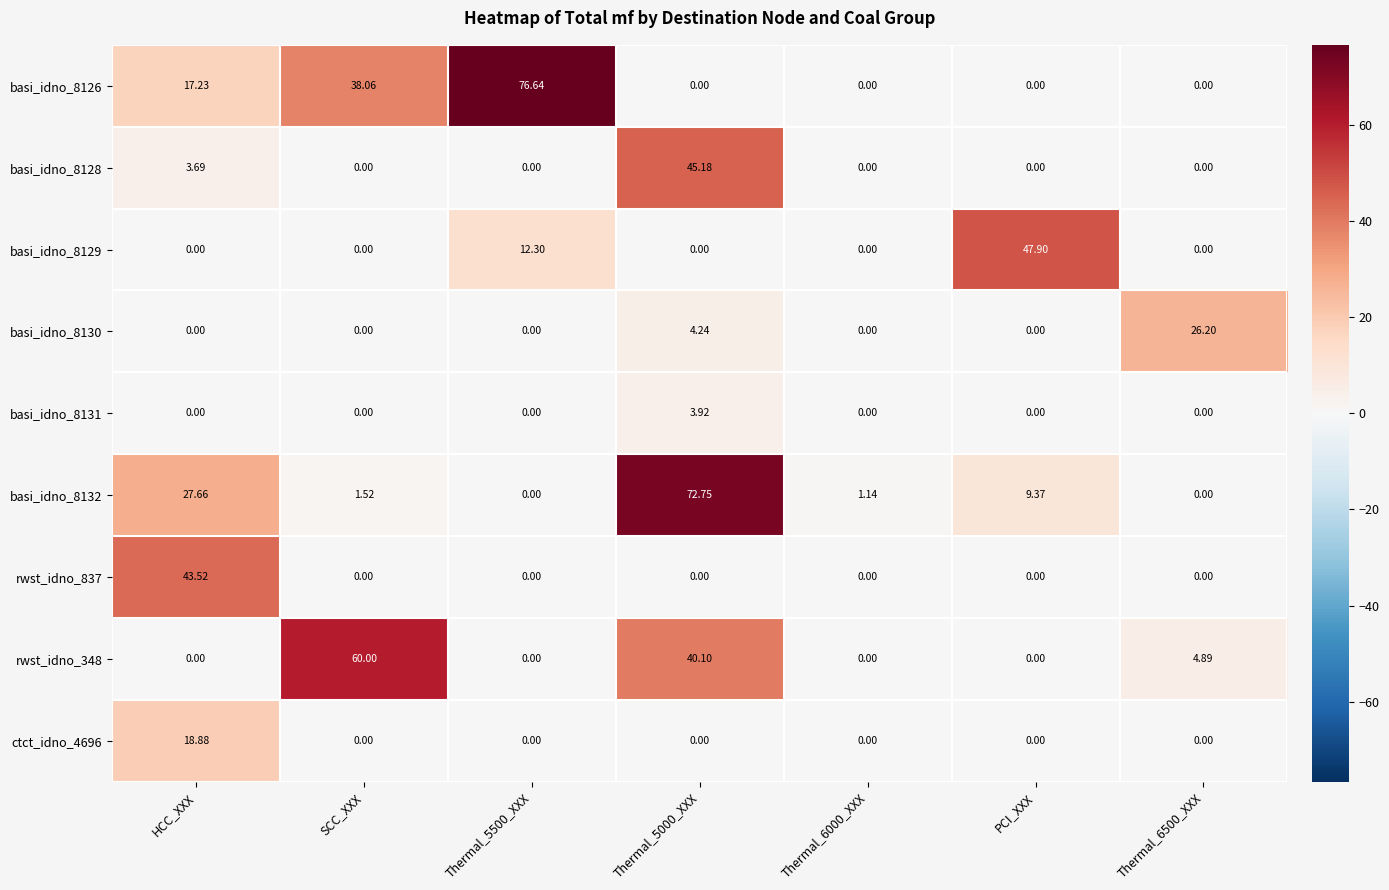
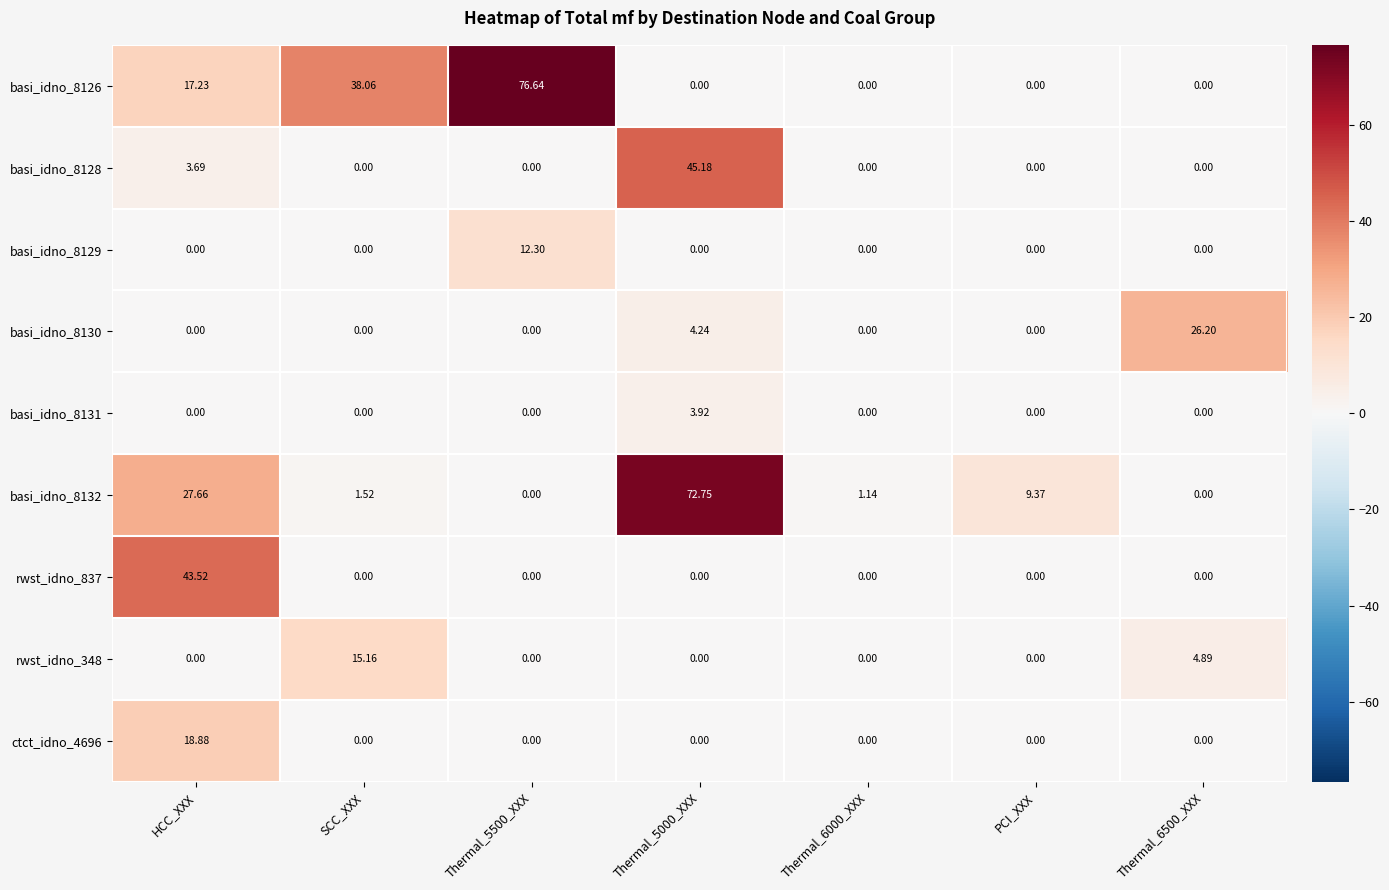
  {
    "basi_idno_8126": {
      "HCC_XXX": 17.23,
      "SCC_XXX": 38.06,
      "Thermal_5500_XXX": 76.64,
      "Thermal_5000_XXX": 0.00,
      "Thermal_6000_XXX": 0.00,
      "PCI_XXX": 0.00,
      "Thermal_6500_XXX": 0.00
    },
    "basi_idno_8128": {
      "HCC_XXX": 3.69,
      "SCC_XXX": 0.00,
      "Thermal_5500_XXX": 0.00,
      "Thermal_5000_XXX": 45.18,
      "Thermal_6000_XXX": 0.00,
      "PCI_XXX": 0.00,
      "Thermal_6500_XXX": 0.00
    },
    "basi_idno_8129": {
      "HCC_XXX": 0.00,
      "SCC_XXX": 0.00,
      "Thermal_5500_XXX": 12.30,
      "Thermal_5000_XXX": 0.00,
      "Thermal_6000_XXX": 0.00,
-     "PCI_XXX": 47.90,
+     "PCI_XXX": 0.00,
      "Thermal_6500_XXX": 0.00
    },
    "basi_idno_8130": {
      "HCC_XXX": 0.00,
      "SCC_XXX": 0.00,
      "Thermal_5500_XXX": 0.00,
      "Thermal_5000_XXX": 4.24,
      "Thermal_6000_XXX": 0.00,
      "PCI_XXX": 0.00,
      "Thermal_6500_XXX": 26.20
    },
    "basi_idno_8131": {
      "HCC_XXX": 0.00,
      "SCC_XXX": 0.00,
      "Thermal_5500_XXX": 0.00,
      "Thermal_5000_XXX": 3.92,
      "Thermal_6000_XXX": 0.00,
      "PCI_XXX": 0.00,
      "Thermal_6500_XXX": 0.00
    },
    "basi_idno_8132": {
      "HCC_XXX": 27.66,
      "SCC_XXX": 1.52,
      "Thermal_5500_XXX": 0.00,
      "Thermal_5000_XXX": 72.75,
      "Thermal_6000_XXX": 1.14,
      "PCI_XXX": 9.37,
      "Thermal_6500_XXX": 0.00
    },
    "rwst_idno_837": {
      "HCC_XXX": 43.52,
      "SCC_XXX": 0.00,
      "Thermal_5500_XXX": 0.00,
      "Thermal_5000_XXX": 0.00,
      "Thermal_6000_XXX": 0.00,
      "PCI_XXX": 0.00,
      "Thermal_6500_XXX": 0.00
    },
    "rwst_idno_348": {
      "HCC_XXX": 0.00,
-     "SCC_XXX": 60.00,
+     "SCC_XXX": 15.16,
      "Thermal_5500_XXX": 0.00,
-     "Thermal_5000_XXX": 40.10,
+     "Thermal_5000_XXX": 0.00,
      "Thermal_6000_XXX": 0.00,
      "PCI_XXX": 0.00,
      "Thermal_6500_XXX": 4.89
    },
    "ctct_idno_4696": {
      "HCC_XXX": 18.88,
      "SCC_XXX": 0.00,
      "Thermal_5500_XXX": 0.00,
      "Thermal_5000_XXX": 0.00,
      "Thermal_6000_XXX": 0.00,
      "PCI_XXX": 0.00,
      "Thermal_6500_XXX": 0.00
    }
  }
